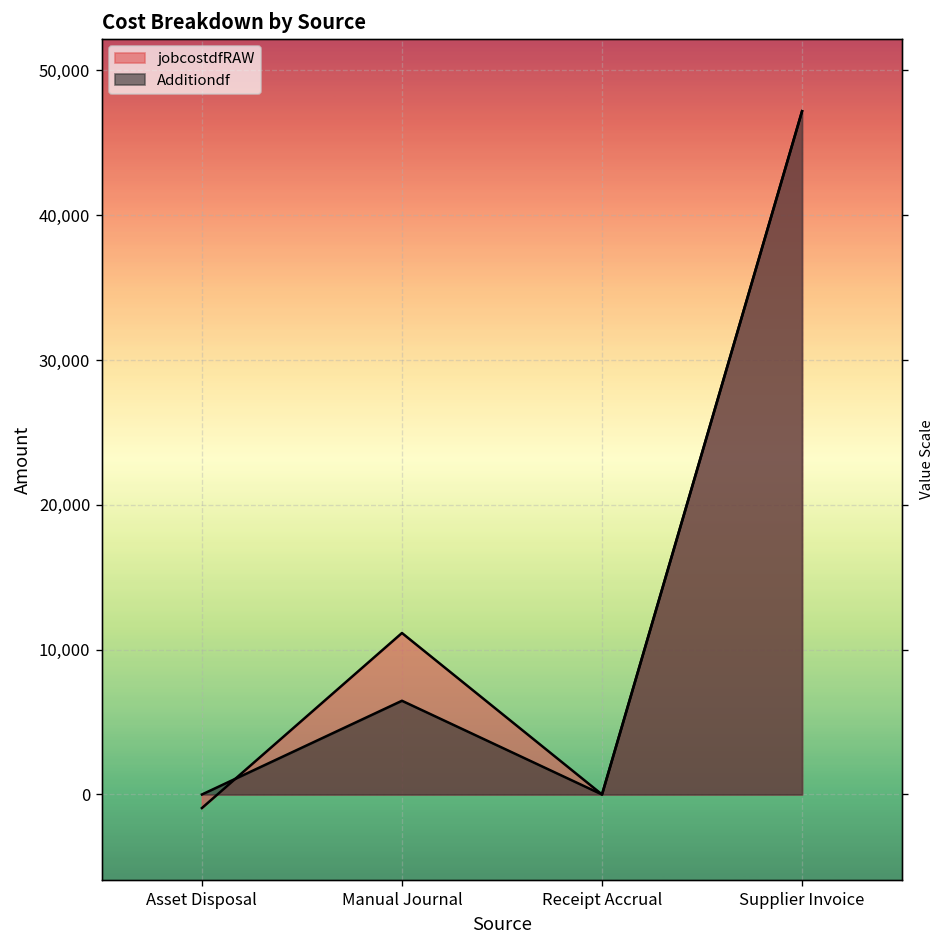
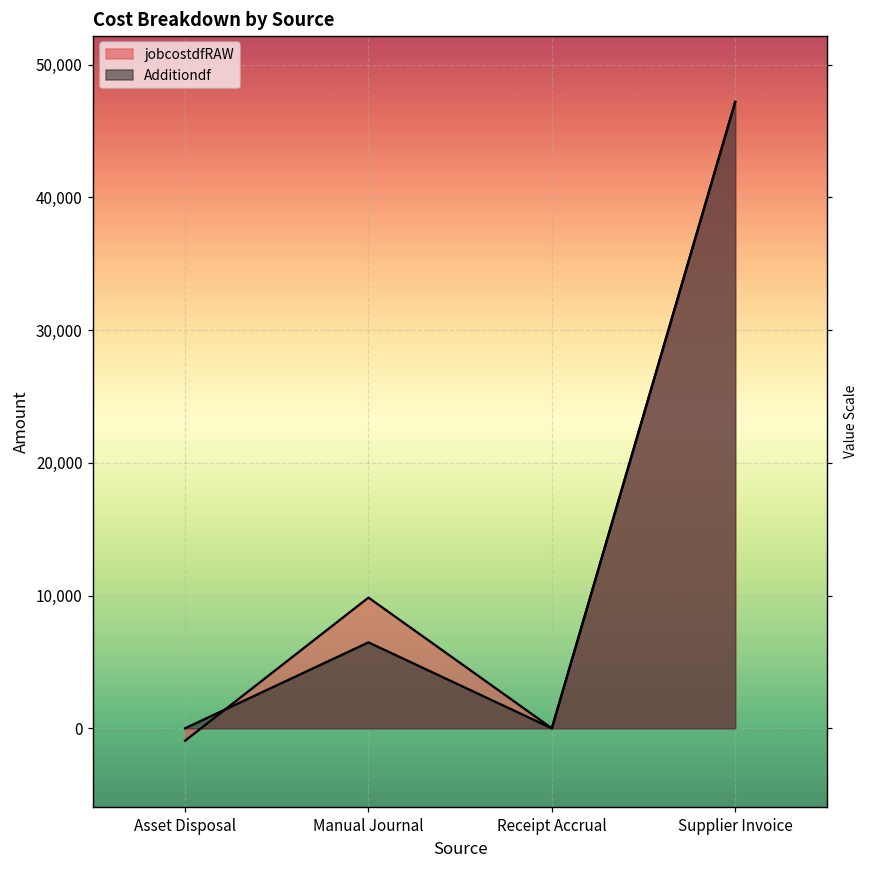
  {
    "jobcostdfRAW": {
-     "Manual Journal": "11,200"
+     "Manual Journal": "9,800"
    },
    "Additiondf": {
      "Manual Journal": "6,500"
    }
  }
